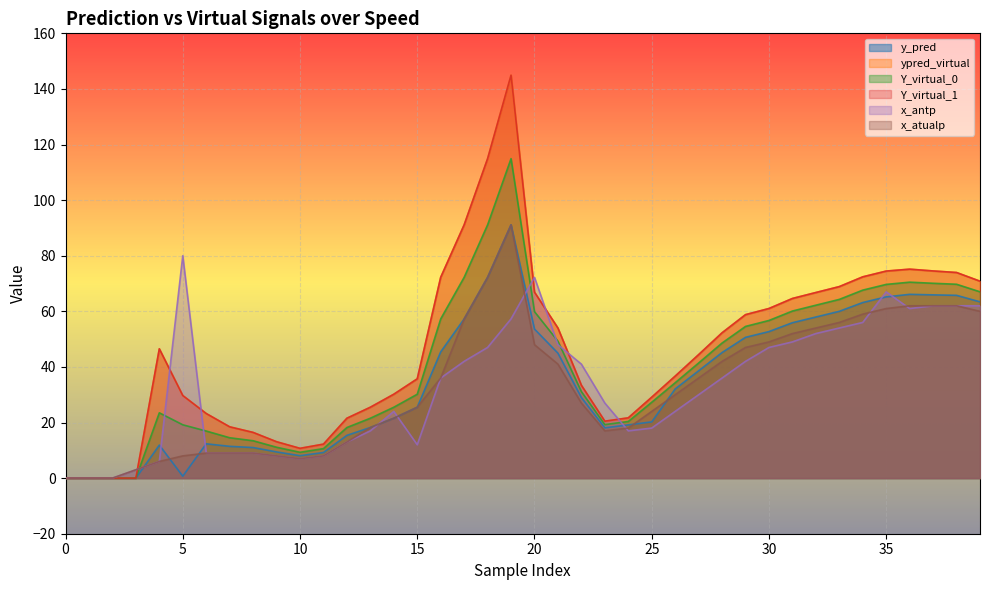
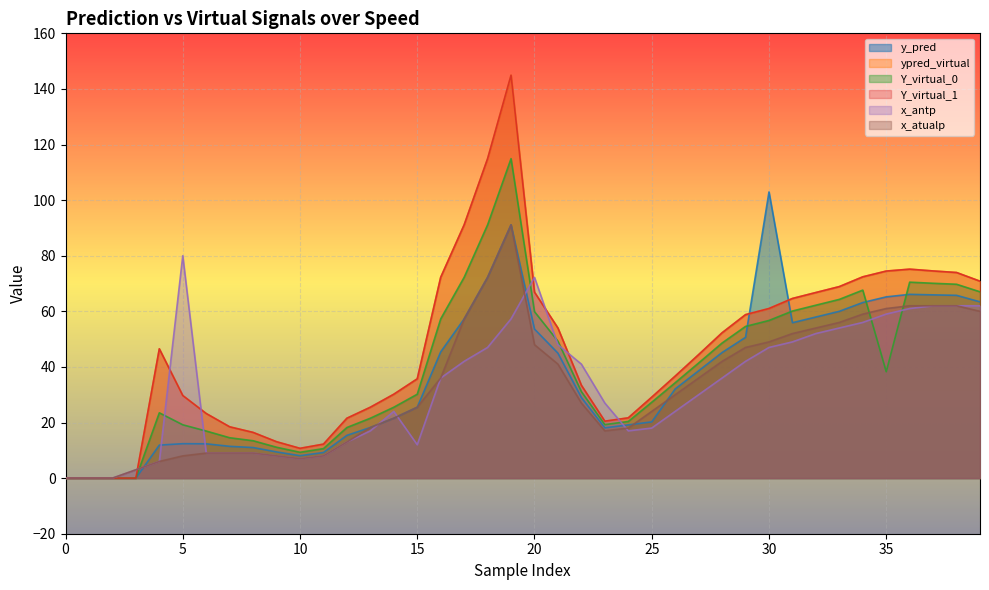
  {
    "y_pred": {
-     "5": 1,
+     "5": 12,
      "10": 8,
      "20": 54,
      "25": 20,
-     "30": 53,
+     "30": 103,
      "35": 65
    },
    "Y_virtual_0": {
      "5": 19,
      "10": 9,
      "15": 30,
      "20": 60,
      "25": 27,
      "30": 57,
-     "35": 70
+     "35": 38
    },
    "x_antp": {
      "5": 80,
      "15": 12,
      "20": 72,
      "25": 18,
      "30": 47,
-     "35": 67
+     "35": 59
    }
  }
